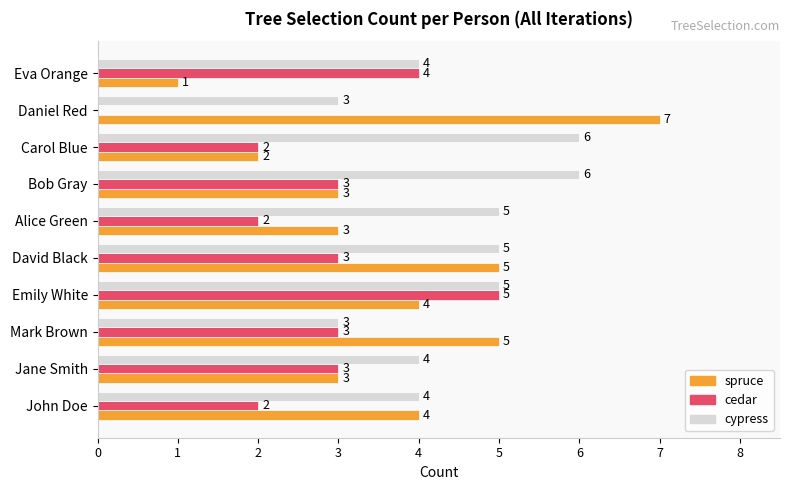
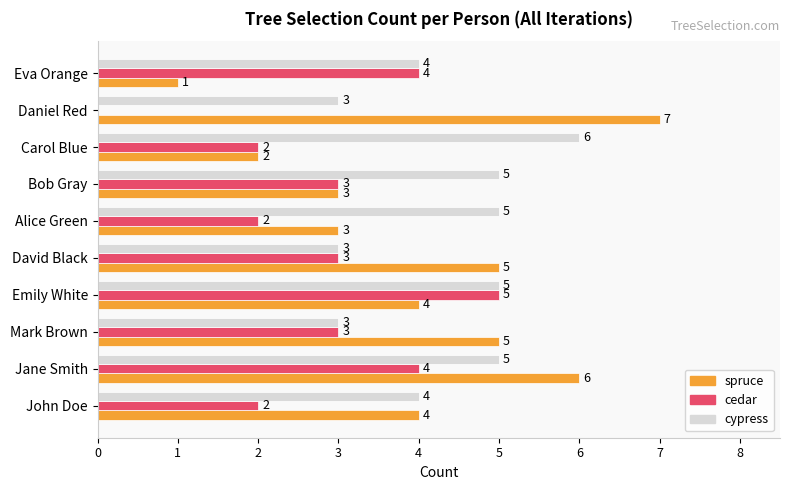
  {
    "spruce": {
      "Eva Orange": 1,
      "Daniel Red": 7,
      "Alice Green": 3,
      "David Black": 5,
      "Emily White": 4,
      "Mark Brown": 5,
-     "Jane Smith": 3,
+     "Jane Smith": 6,
      "John Doe": 4
    },
    "cedar": {
      "Alice Green": 2,
      "David Black": 3,
-     "Jane Smith": 3,
+     "Jane Smith": 4,
      "John Doe": 2
    },
    "cypress": {
      "Daniel Red": 3,
      "Carol Blue": 6,
-     "Bob Gray": 6,
+     "Bob Gray": 5,
      "Alice Green": 5,
-     "David Black": 5,
-     "Jane Smith": 4,
+     "David Black": 3,
+     "Jane Smith": 5,
      "John Doe": 4
    }
  }
